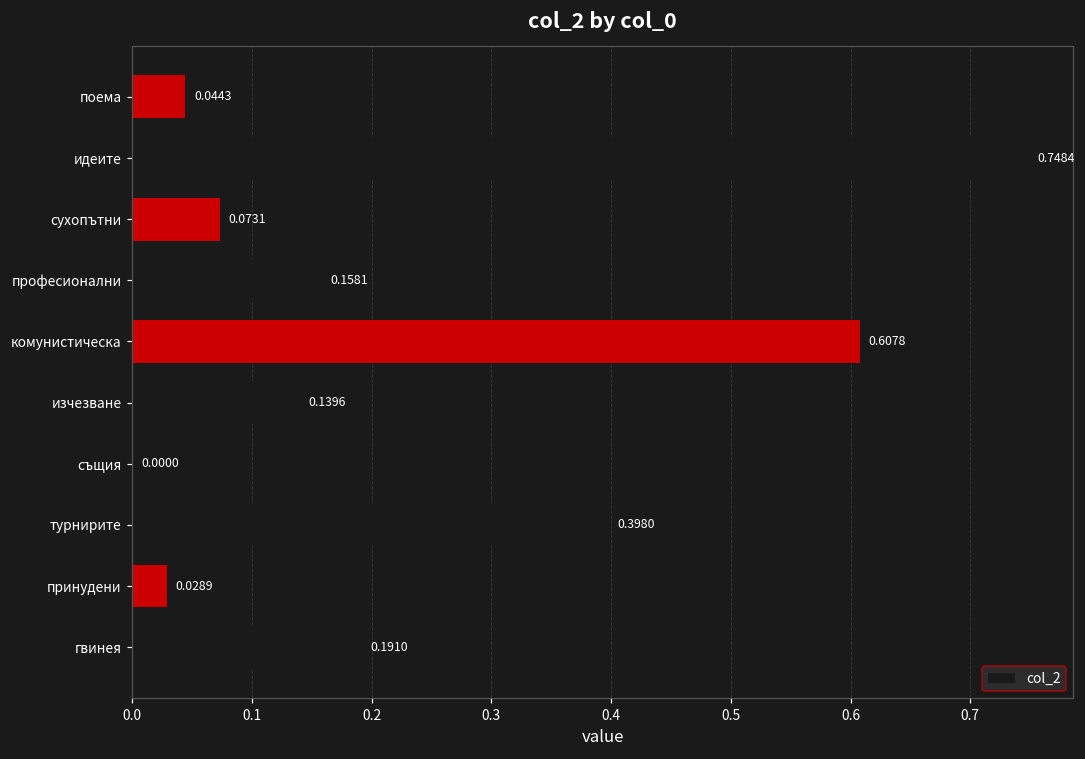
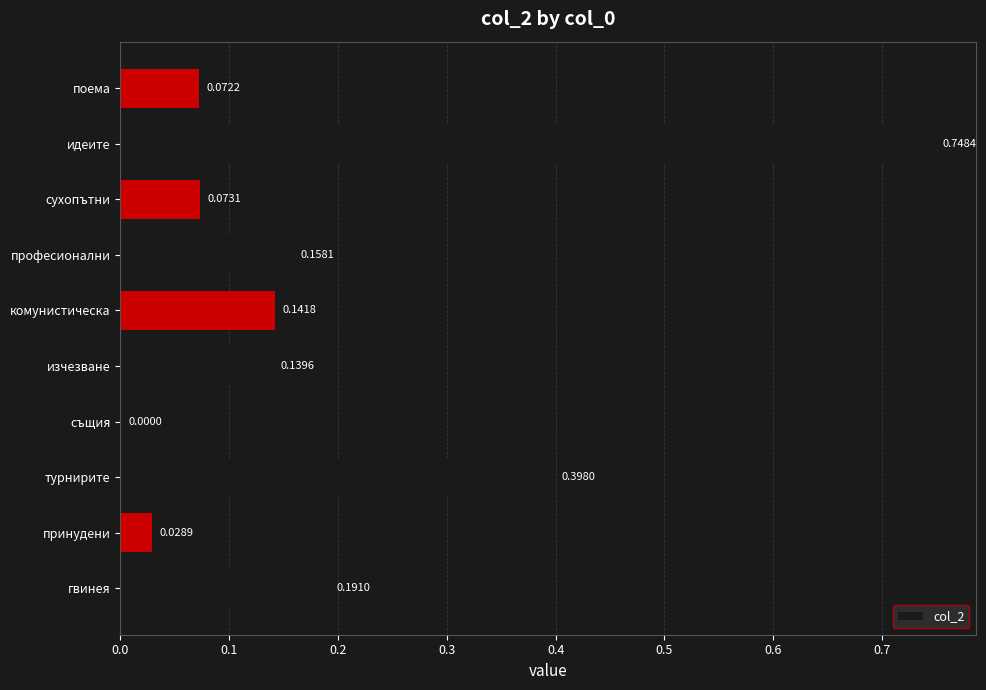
  {
-   "поема": 0.0443,
+   "поема": 0.0722,
    "идеите": 0.7484,
    "сухопътни": 0.0731,
    "професионални": 0.1581,
-   "комунистическа": 0.6078,
+   "комунистическа": 0.1418,
    "изчезване": 0.1396,
    "същия": 0.0000,
    "турнирите": 0.3980,
    "принудени": 0.0289,
    "гвинея": 0.1910
  }
